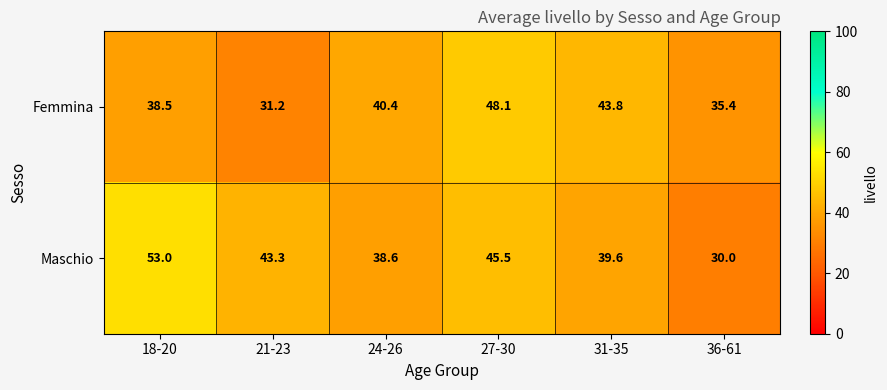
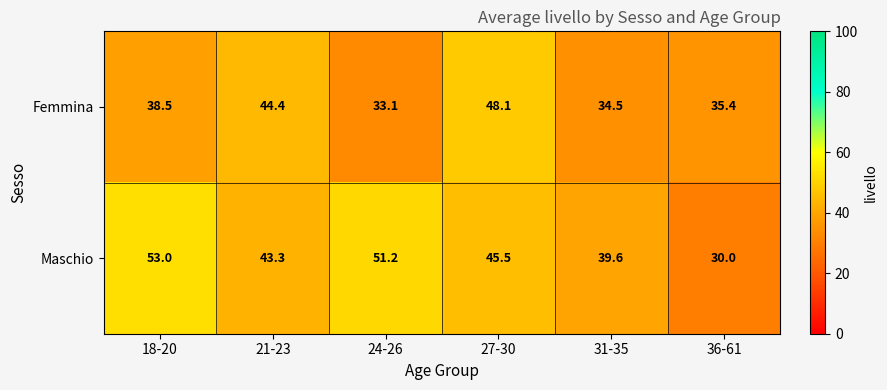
  {
    "Femmina": {
      "18-20": 38.5,
-     "21-23": 31.2,
-     "24-26": 40.4,
+     "21-23": 44.4,
+     "24-26": 33.1,
      "27-30": 48.1,
-     "31-35": 43.8,
+     "31-35": 34.5,
      "36-61": 35.4
    },
    "Maschio": {
      "18-20": 53.0,
      "21-23": 43.3,
-     "24-26": 38.6,
+     "24-26": 51.2,
      "27-30": 45.5,
      "31-35": 39.6,
      "36-61": 30.0
    }
  }
